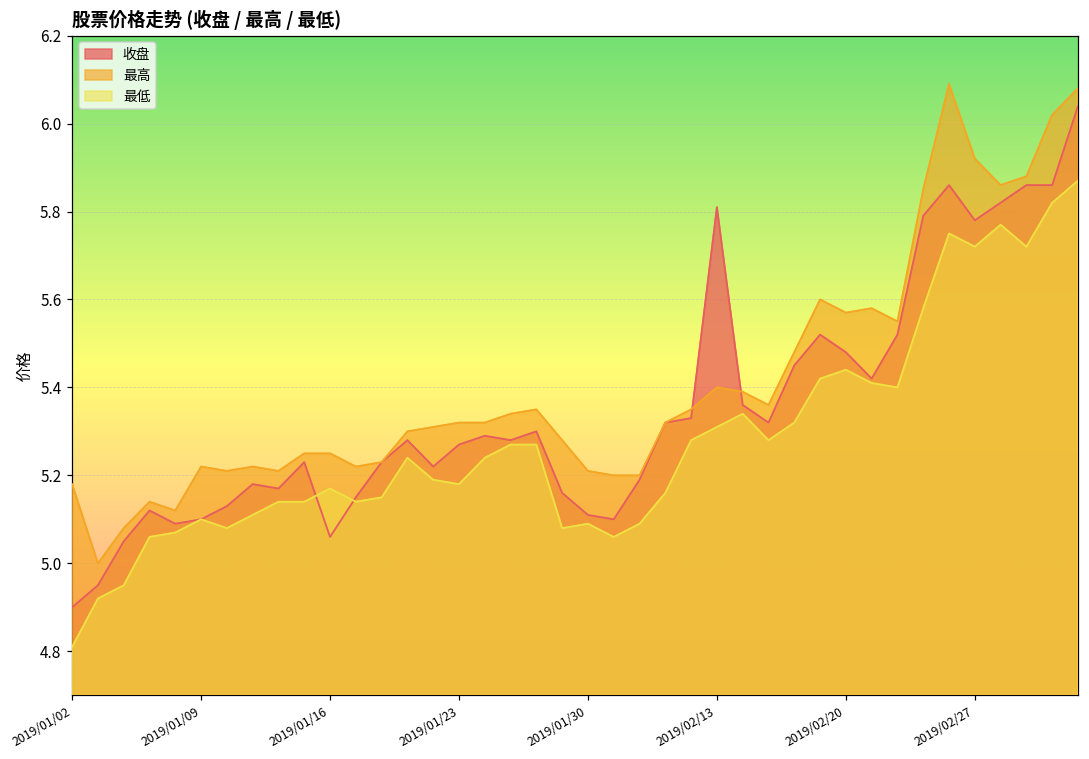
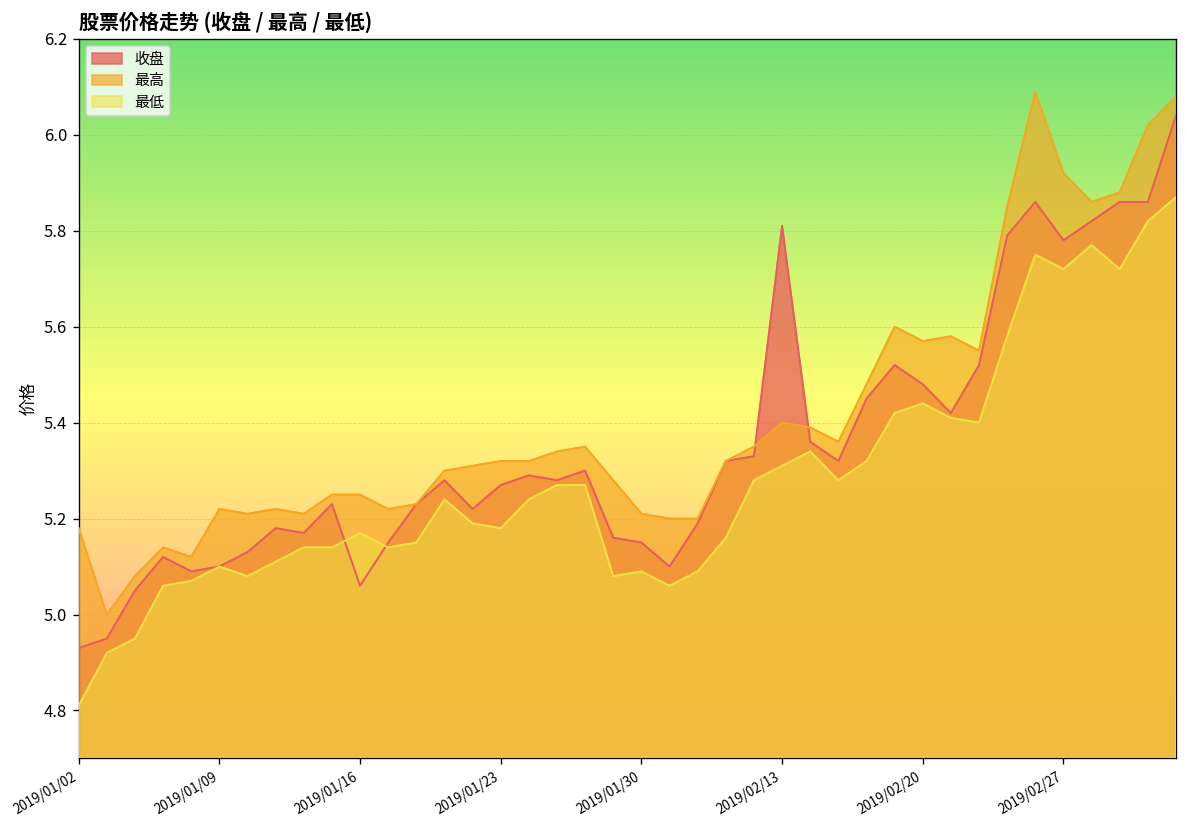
  {
    "收盘": {
-     "2019/01/02": 4.90,
+     "2019/01/02": 4.93,
      "2019/01/16": 5.06,
      "2019/01/23": 5.27,
-     "2019/01/30": 5.11,
+     "2019/01/30": 5.15,
      "2019/02/13": 5.81,
      "2019/02/20": 5.48,
      "2019/02/27": 5.78
    }
  }
